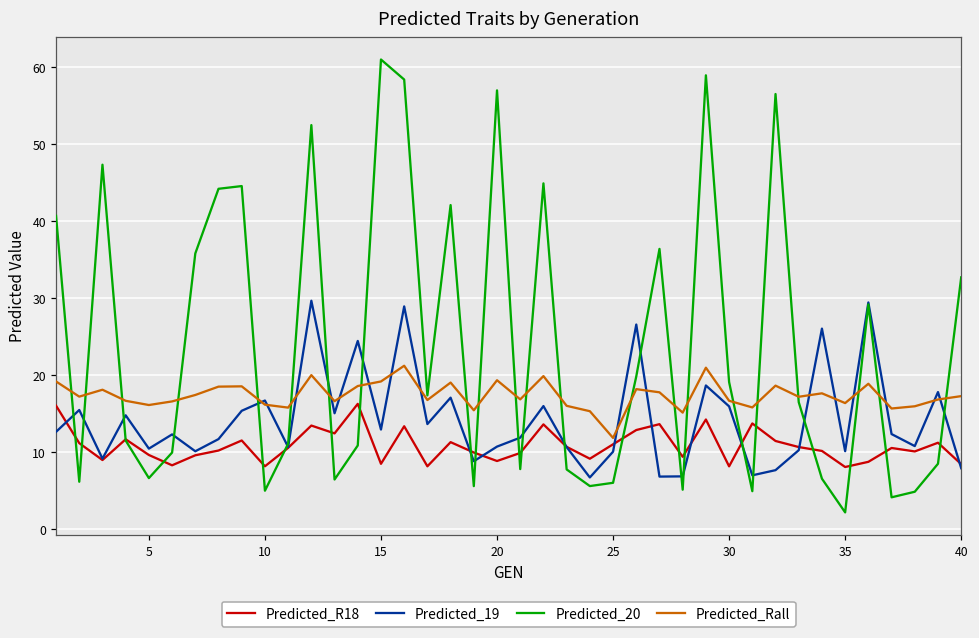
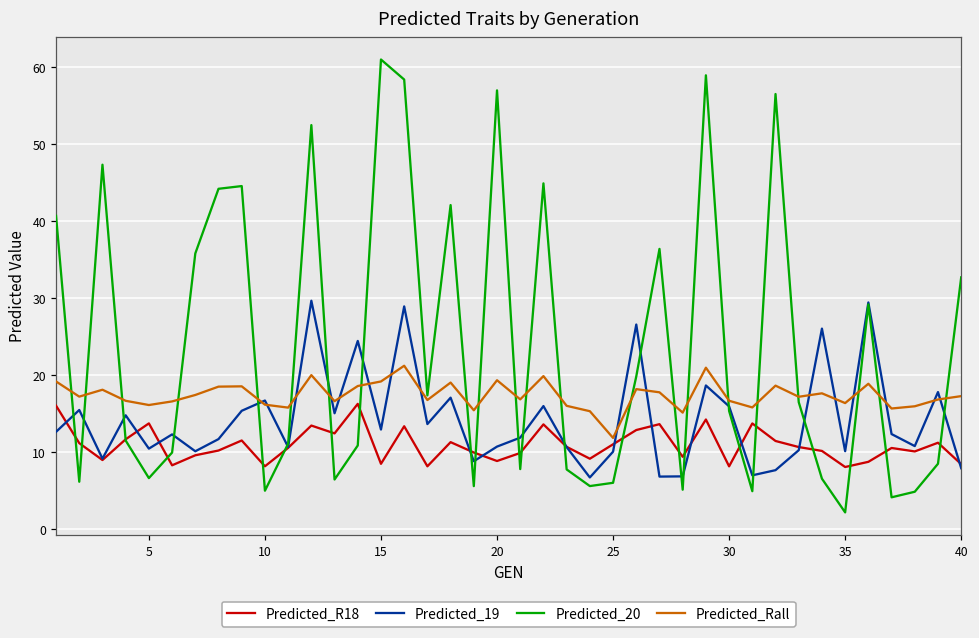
  {
    "Predicted_R18": {
-     "5": 10,
+     "5": 14,
      "10": 8,
      "15": 9,
      "20": 9,
      "25": 11,
      "30": 8,
      "35": 8,
      "40": 8
    },
    "Predicted_19": {
      "5": 10,
      "10": 17,
      "15": 13,
      "20": 11,
      "25": 10,
      "30": 16,
      "35": 10,
      "40": 8
    },
    "Predicted_20": {
      "5": 7,
      "10": 5,
      "15": 61,
      "20": 57,
      "25": 6,
-     "30": 19,
+     "30": 15,
      "35": 2,
      "40": 33
    },
    "Predicted_Rall": {
      "5": 16,
      "10": 16,
      "15": 19,
      "20": 19,
      "25": 12,
      "30": 17,
      "35": 16,
      "40": 17
    }
  }
